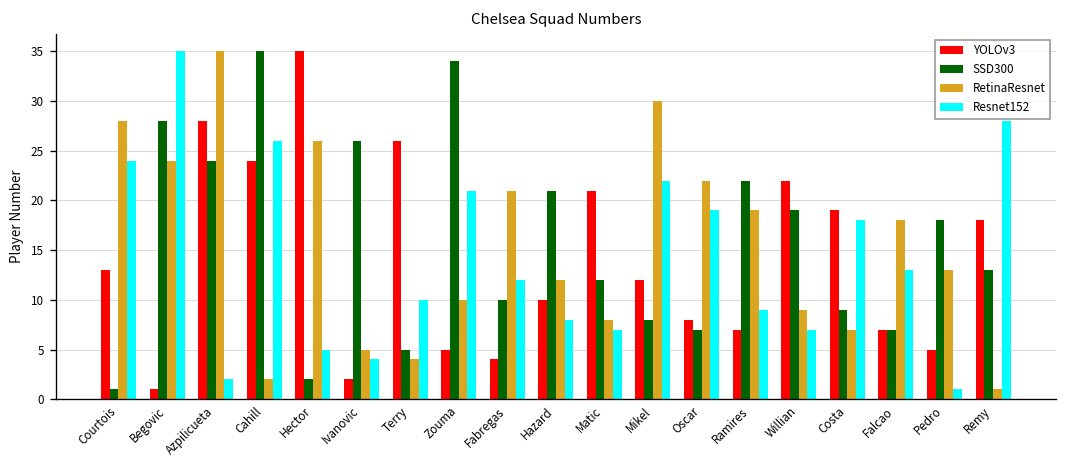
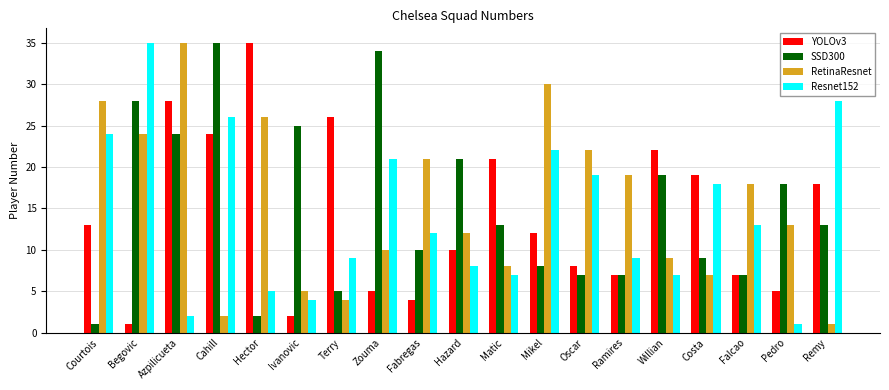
  {
    "YOLOv3": {
      "Courtois": 13,
      "Begovic": 1,
      "Azpilicueta": 28,
      "Cahill": 24,
      "Hector": 35,
      "Ivanovic": 2,
      "Terry": 26,
      "Zouma": 5,
      "Fabregas": 4,
      "Hazard": 10,
      "Matic": 21,
      "Mikel": 12,
      "Oscar": 8,
      "Ramires": 7,
      "Willian": 22,
      "Costa": 19,
      "Falcao": 7,
      "Pedro": 5,
      "Remy": 18
    },
    "SSD300": {
      "Courtois": 1,
      "Begovic": 28,
      "Azpilicueta": 24,
      "Cahill": 35,
      "Hector": 2,
-     "Ivanovic": 26,
+     "Ivanovic": 25,
      "Terry": 5,
      "Zouma": 34,
      "Fabregas": 10,
      "Hazard": 21,
-     "Matic": 12,
+     "Matic": 13,
      "Mikel": 8,
      "Oscar": 7,
-     "Ramires": 22,
+     "Ramires": 7,
      "Willian": 19,
      "Costa": 9,
      "Falcao": 7,
      "Pedro": 18,
      "Remy": 13
    },
    "RetinaResnet": {
      "Courtois": 28,
      "Begovic": 24,
      "Azpilicueta": 35,
      "Cahill": 2,
      "Hector": 26,
      "Ivanovic": 5,
      "Terry": 4,
      "Zouma": 10,
      "Fabregas": 21,
      "Hazard": 12,
      "Matic": 8,
      "Mikel": 30,
      "Oscar": 22,
      "Ramires": 19,
      "Willian": 9,
      "Costa": 7,
      "Falcao": 18,
      "Pedro": 13,
      "Remy": 1
    },
    "Resnet152": {
      "Courtois": 24,
      "Begovic": 35,
      "Azpilicueta": 2,
      "Cahill": 26,
      "Hector": 5,
      "Ivanovic": 4,
-     "Terry": 10,
+     "Terry": 9,
      "Zouma": 21,
      "Fabregas": 12,
      "Hazard": 8,
      "Matic": 7,
      "Mikel": 22,
      "Oscar": 19,
      "Ramires": 9,
      "Willian": 7,
      "Costa": 18,
      "Falcao": 13,
      "Pedro": 1,
      "Remy": 28
    }
  }
